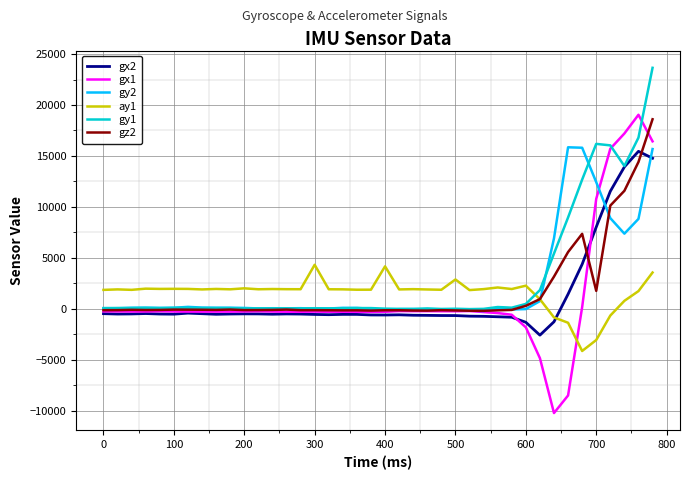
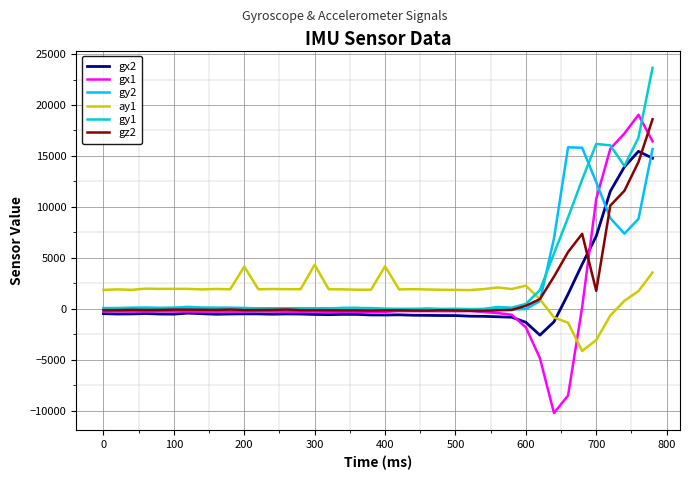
  {
    "gx2": {
      "100": -500,
      "300": -600,
      "400": -600,
      "500": -700,
      "600": -1300,
-     "700": 8000
+     "700": 7100
    },
    "gx1": {
      "600": -1800,
      "700": 10800
    },
    "ay1": {
      "0": 1800,
      "100": 1900,
-     "200": 2000,
+     "200": 4100,
      "300": 4300,
      "400": 4200,
-     "500": 2900,
+     "500": 1800,
      "600": 2300,
      "700": -3100
    },
    "gz2": {
      "700": 1700
    }
  }
